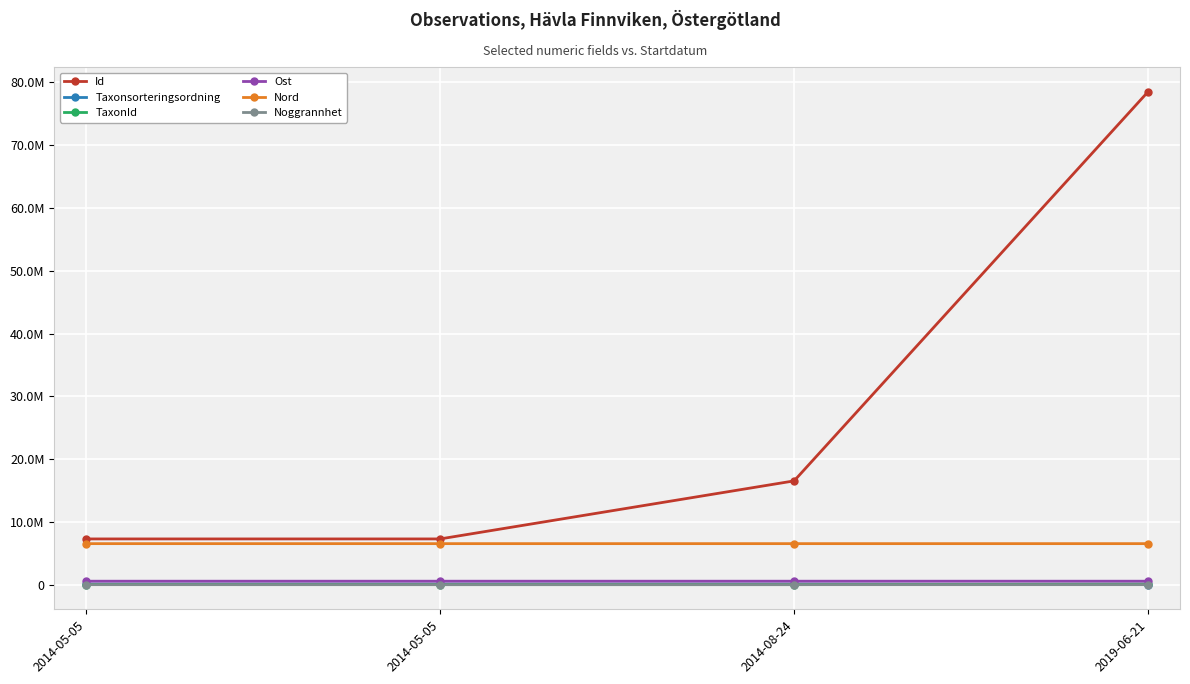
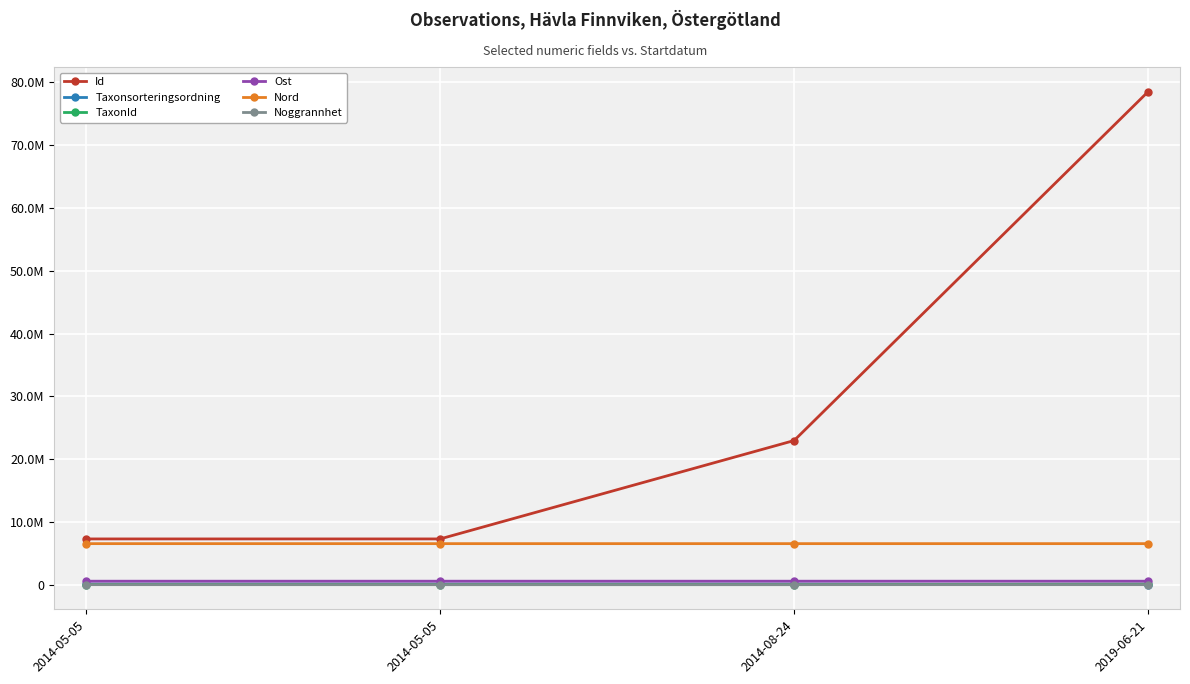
  {
    "Id": {
-     "2014-08-24": 17000000,
+     "2014-08-24": 23000000,
      "2019-06-21": 79000000
    },
    "Ost": {
      "2014-08-24": 1000000,
      "2019-06-21": 1000000
    },
    "Nord": {
      "2014-08-24": 7000000,
      "2019-06-21": 7000000
    }
  }
